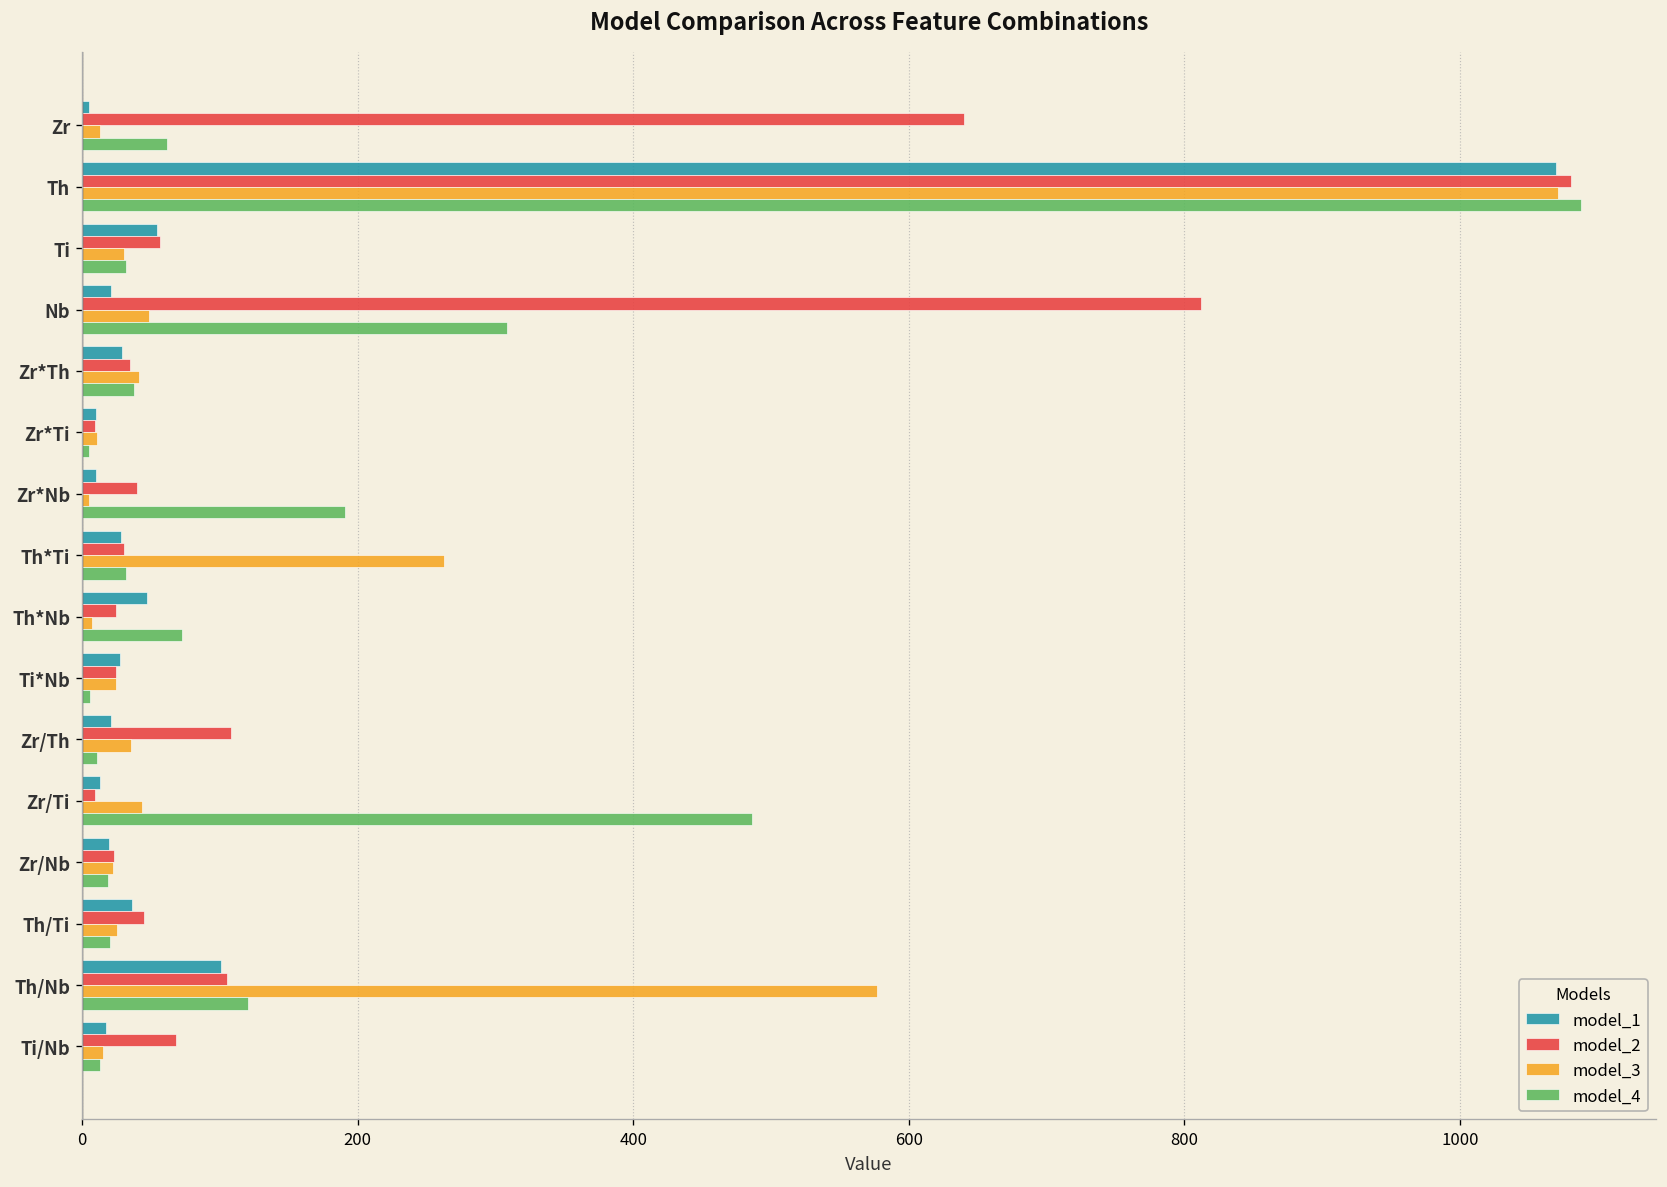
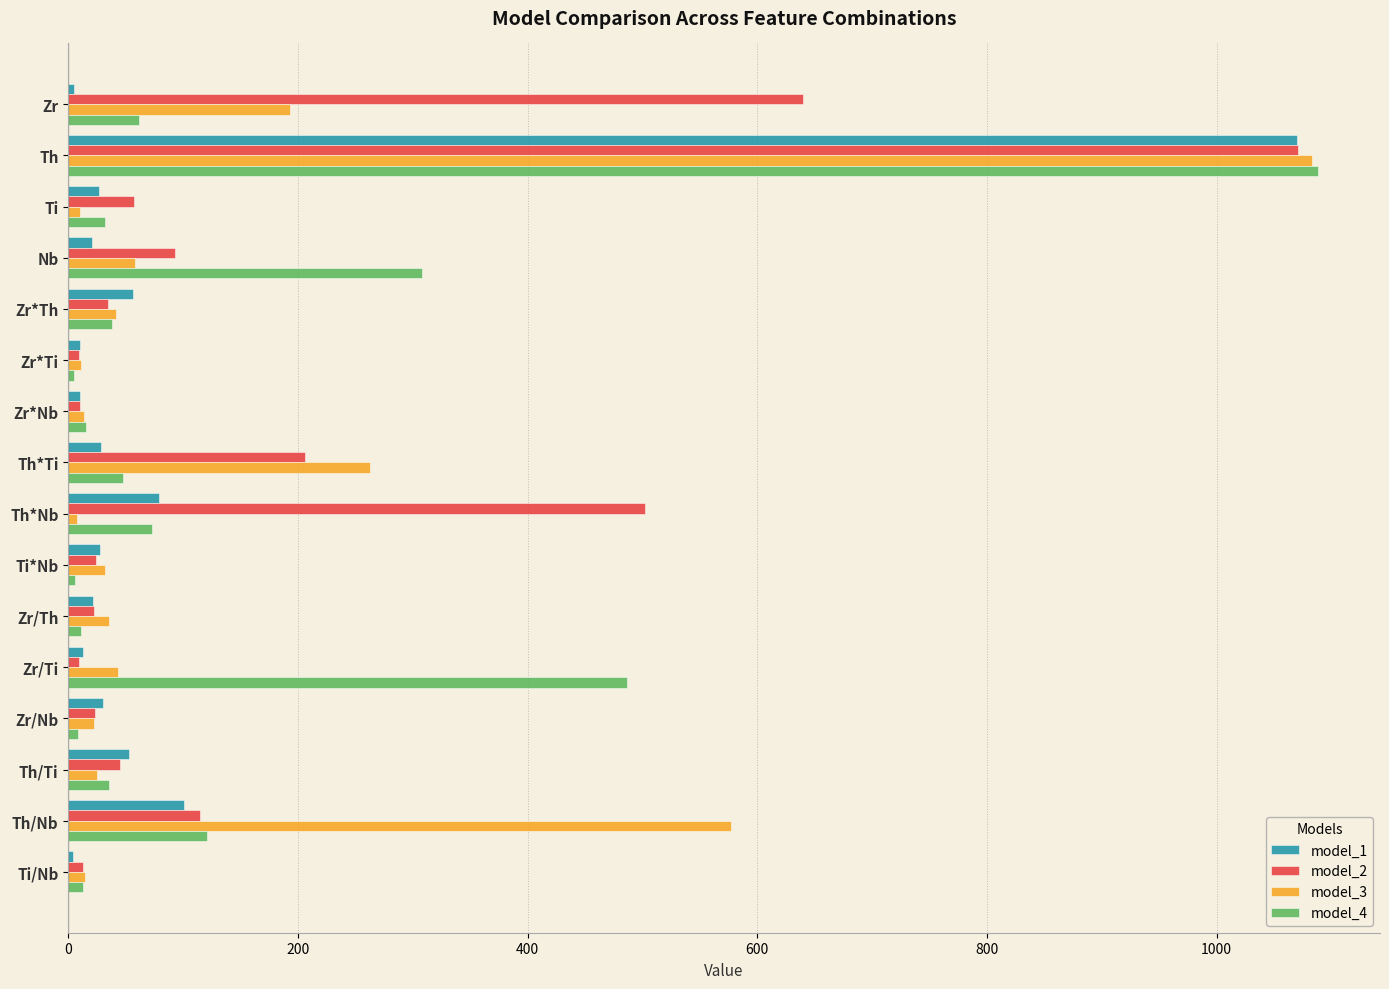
  {
    "model_1": {
      "Zr": 5,
      "Th": 1070,
-     "Ti": 55,
+     "Ti": 27,
      "Nb": 21,
-     "Zr*Th": 29,
+     "Zr*Th": 57,
      "Zr*Ti": 10,
      "Zr*Nb": 10,
      "Th*Ti": 28,
-     "Th*Nb": 47,
+     "Th*Nb": 79,
      "Ti*Nb": 28,
      "Zr/Th": 21,
      "Zr/Ti": 13,
-     "Zr/Nb": 20,
-     "Th/Ti": 36,
+     "Zr/Nb": 31,
+     "Th/Ti": 53,
      "Th/Nb": 101,
-     "Ti/Nb": 17
+     "Ti/Nb": 4
    },
    "model_2": {
      "Zr": 640,
-     "Th": 1080,
+     "Th": 1071,
      "Ti": 57,
-     "Nb": 812,
+     "Nb": 93,
      "Zr*Th": 35,
      "Zr*Ti": 9,
-     "Zr*Nb": 40,
-     "Th*Ti": 30,
-     "Th*Nb": 25,
+     "Zr*Nb": 10,
+     "Th*Ti": 206,
+     "Th*Nb": 502,
      "Ti*Nb": 25,
-     "Zr/Th": 108,
+     "Zr/Th": 22,
      "Zr/Ti": 10,
      "Zr/Nb": 23,
      "Th/Ti": 45,
-     "Th/Nb": 105,
-     "Ti/Nb": 68
+     "Th/Nb": 115,
+     "Ti/Nb": 13
    },
    "model_3": {
-     "Zr": 13,
-     "Th": 1071,
-     "Ti": 31,
-     "Nb": 49,
+     "Zr": 193,
+     "Th": 1083,
+     "Ti": 10,
+     "Nb": 58,
      "Zr*Th": 41,
      "Zr*Ti": 11,
-     "Zr*Nb": 5,
+     "Zr*Nb": 14,
      "Th*Ti": 263,
      "Th*Nb": 7,
-     "Ti*Nb": 25,
+     "Ti*Nb": 32,
      "Zr/Th": 35,
      "Zr/Ti": 43,
      "Zr/Nb": 23,
      "Th/Ti": 25,
      "Th/Nb": 577,
      "Ti/Nb": 15
    },
    "model_4": {
      "Zr": 62,
      "Th": 1088,
      "Ti": 32,
      "Nb": 308,
      "Zr*Th": 38,
      "Zr*Ti": 5,
-     "Zr*Nb": 191,
-     "Th*Ti": 32,
+     "Zr*Nb": 15,
+     "Th*Ti": 48,
      "Th*Nb": 73,
      "Ti*Nb": 6,
      "Zr/Th": 11,
      "Zr/Ti": 486,
-     "Zr/Nb": 19,
-     "Th/Ti": 20,
+     "Zr/Nb": 8,
+     "Th/Ti": 35,
      "Th/Nb": 120,
      "Ti/Nb": 13
    }
  }
